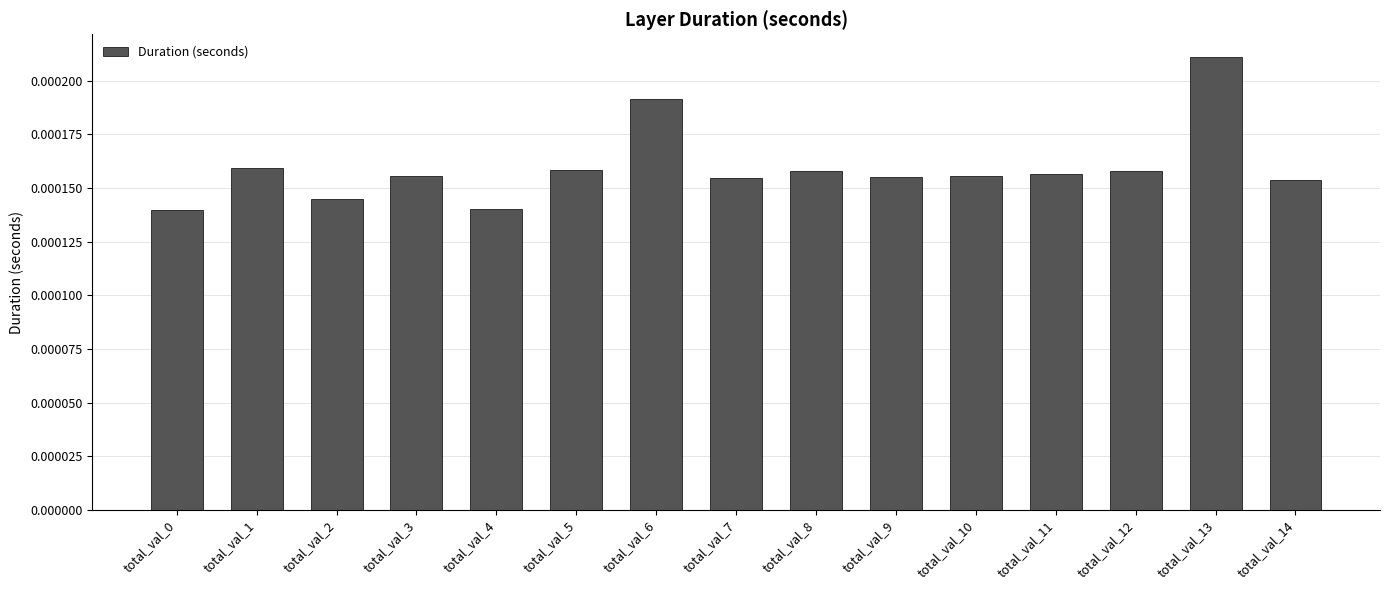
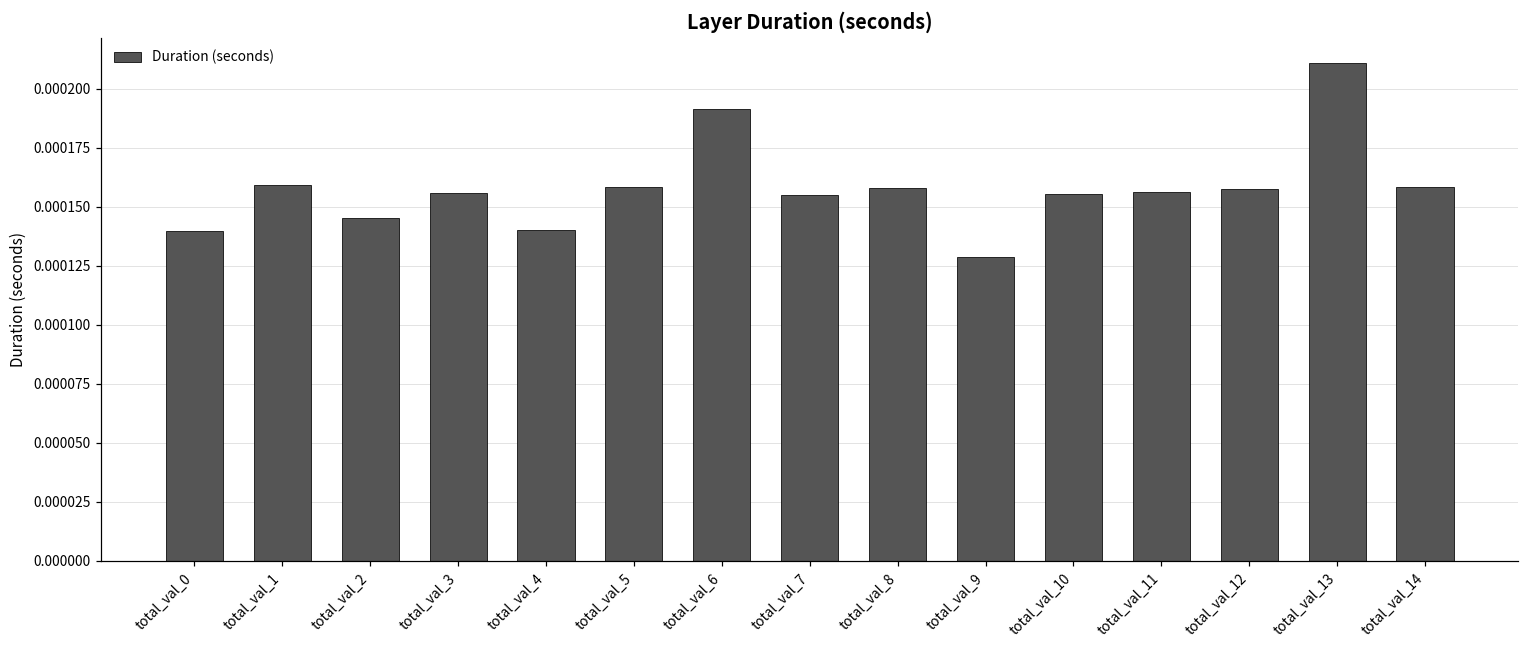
  {
    "total_val_0": 0.000140,
    "total_val_1": 0.000159,
    "total_val_2": 0.000145,
    "total_val_3": 0.000156,
    "total_val_4": 0.000140,
    "total_val_5": 0.000158,
    "total_val_6": 0.000192,
    "total_val_7": 0.000155,
    "total_val_8": 0.000158,
-   "total_val_9": 0.000155,
+   "total_val_9": 0.000129,
    "total_val_10": 0.000155,
    "total_val_11": 0.000156,
    "total_val_12": 0.000158,
    "total_val_13": 0.000211,
-   "total_val_14": 0.000154
+   "total_val_14": 0.000158
  }
